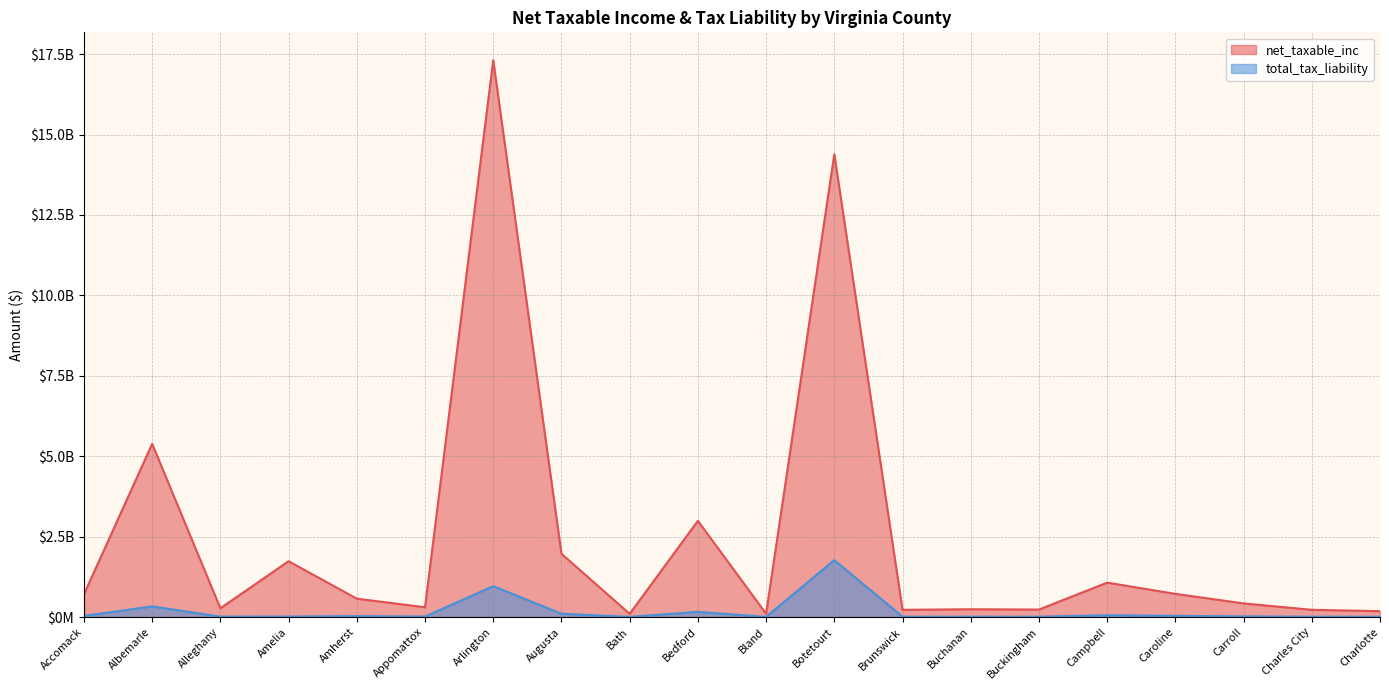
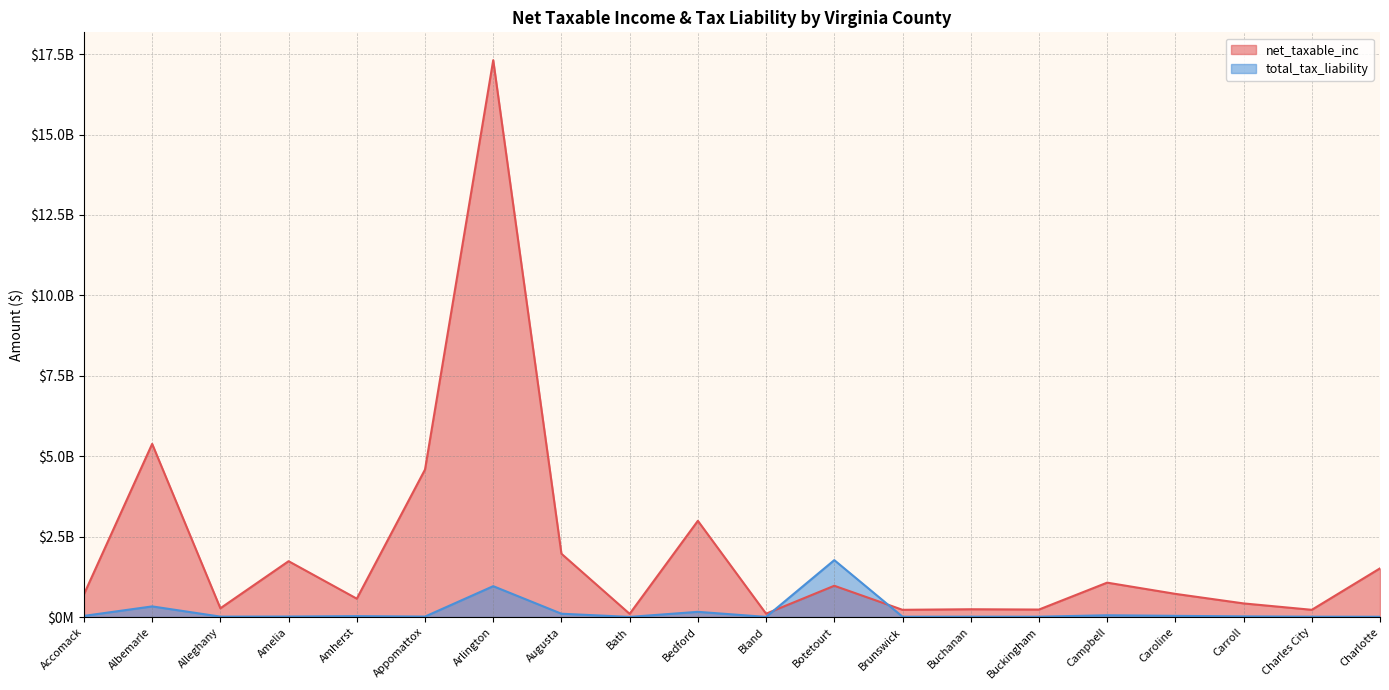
  {
    "net_taxable_inc": {
      "Accomack": "$700000000",
      "Albemarle": "$5400000000",
      "Alleghany": "$300000000",
      "Amelia": "$1700000000",
      "Amherst": "$600000000",
-     "Appomattox": "$300000000",
+     "Appomattox": "$4600000000",
      "Arlington": "$17300000000",
      "Augusta": "$2000000000",
      "Bath": "$100000000",
      "Bedford": "$3000000000",
      "Bland": "$100000000",
-     "Botetourt": "$14400000000",
+     "Botetourt": "$1000000000",
      "Brunswick": "$200000000",
      "Buchanan": "$200000000",
      "Buckingham": "$200000000",
      "Campbell": "$1100000000",
      "Caroline": "$700000000",
      "Carroll": "$400000000",
      "Charles City": "$200000000",
-     "Charlotte": "$200000000"
+     "Charlotte": "$1500000000"
    },
    "total_tax_liability": {
      "Accomack": "$0",
      "Albemarle": "$300000000",
      "Alleghany": "$0",
      "Amelia": "$0",
      "Amherst": "$0",
      "Appomattox": "$0",
      "Arlington": "$1000000000",
      "Augusta": "$100000000",
      "Bath": "$0",
      "Bedford": "$200000000",
      "Bland": "$0",
      "Botetourt": "$1800000000",
      "Brunswick": "$0",
      "Buchanan": "$0",
      "Buckingham": "$0",
      "Campbell": "$100000000",
      "Caroline": "$0",
      "Carroll": "$0",
      "Charles City": "$0",
      "Charlotte": "$0"
    }
  }
